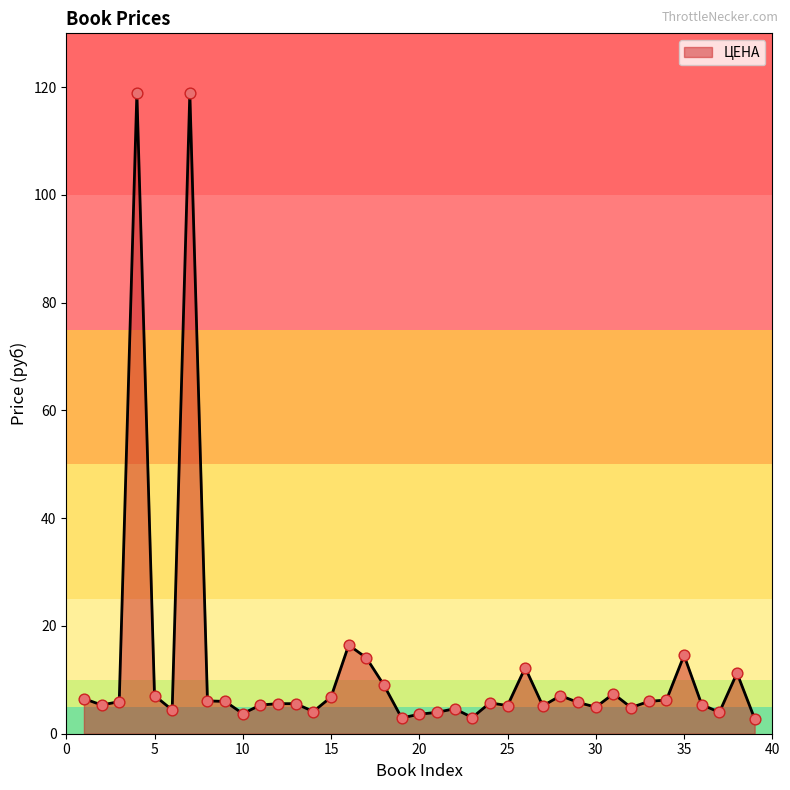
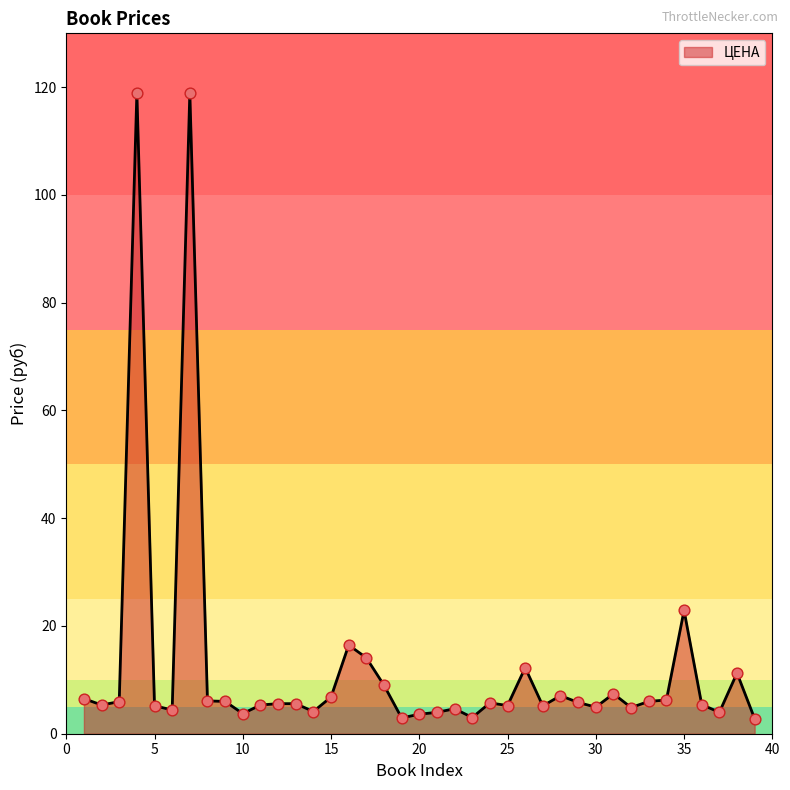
  {
-   "5": 7,
+   "5": 5,
    "10": 4,
    "15": 7,
    "20": 4,
    "25": 5,
    "30": 5,
-   "35": 15
+   "35": 23
  }
